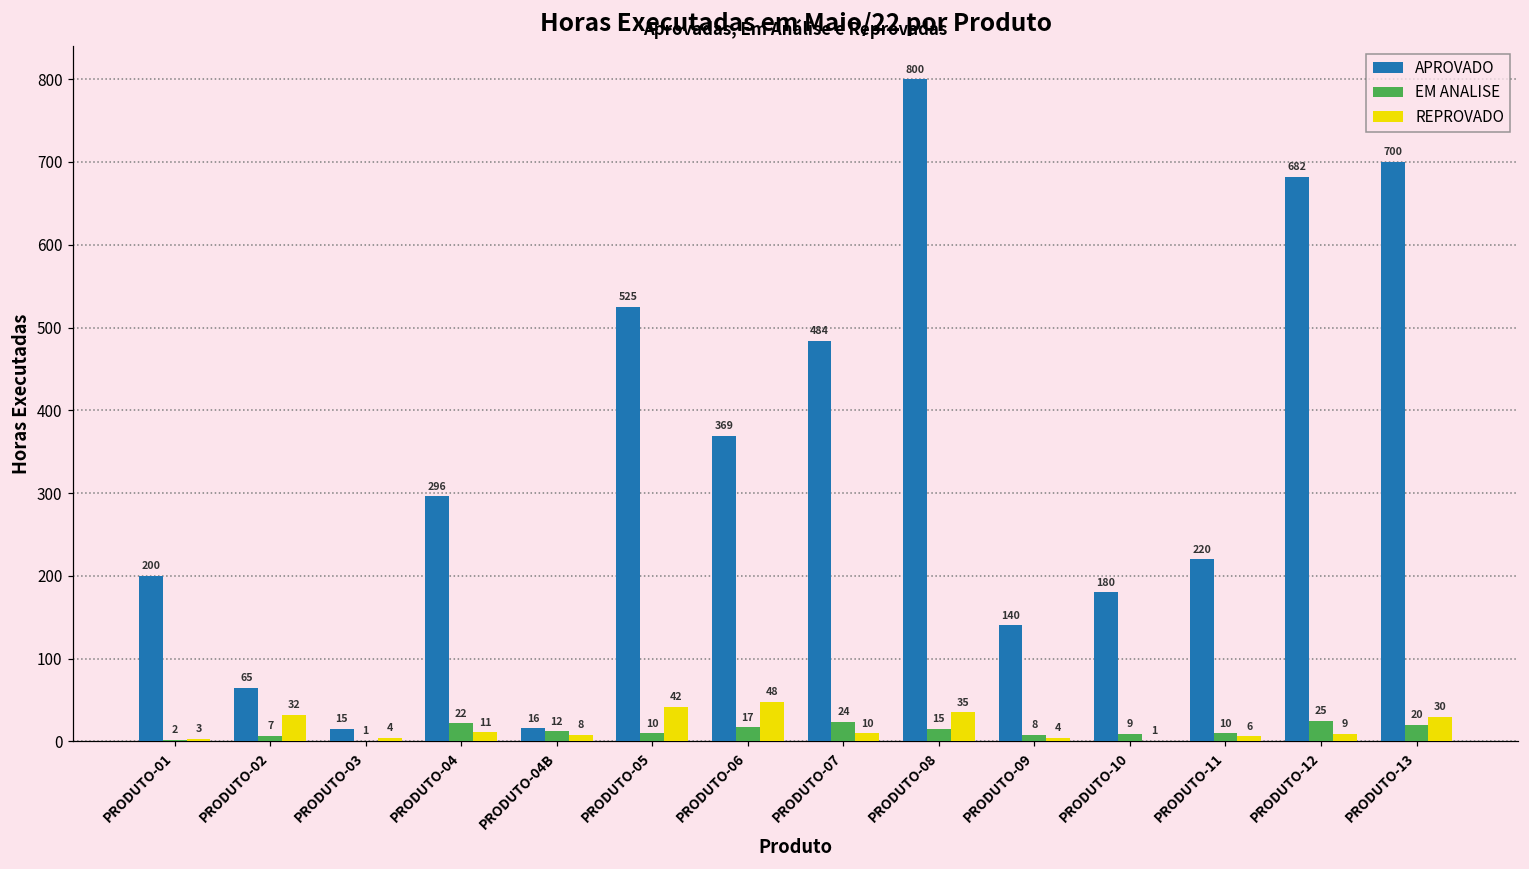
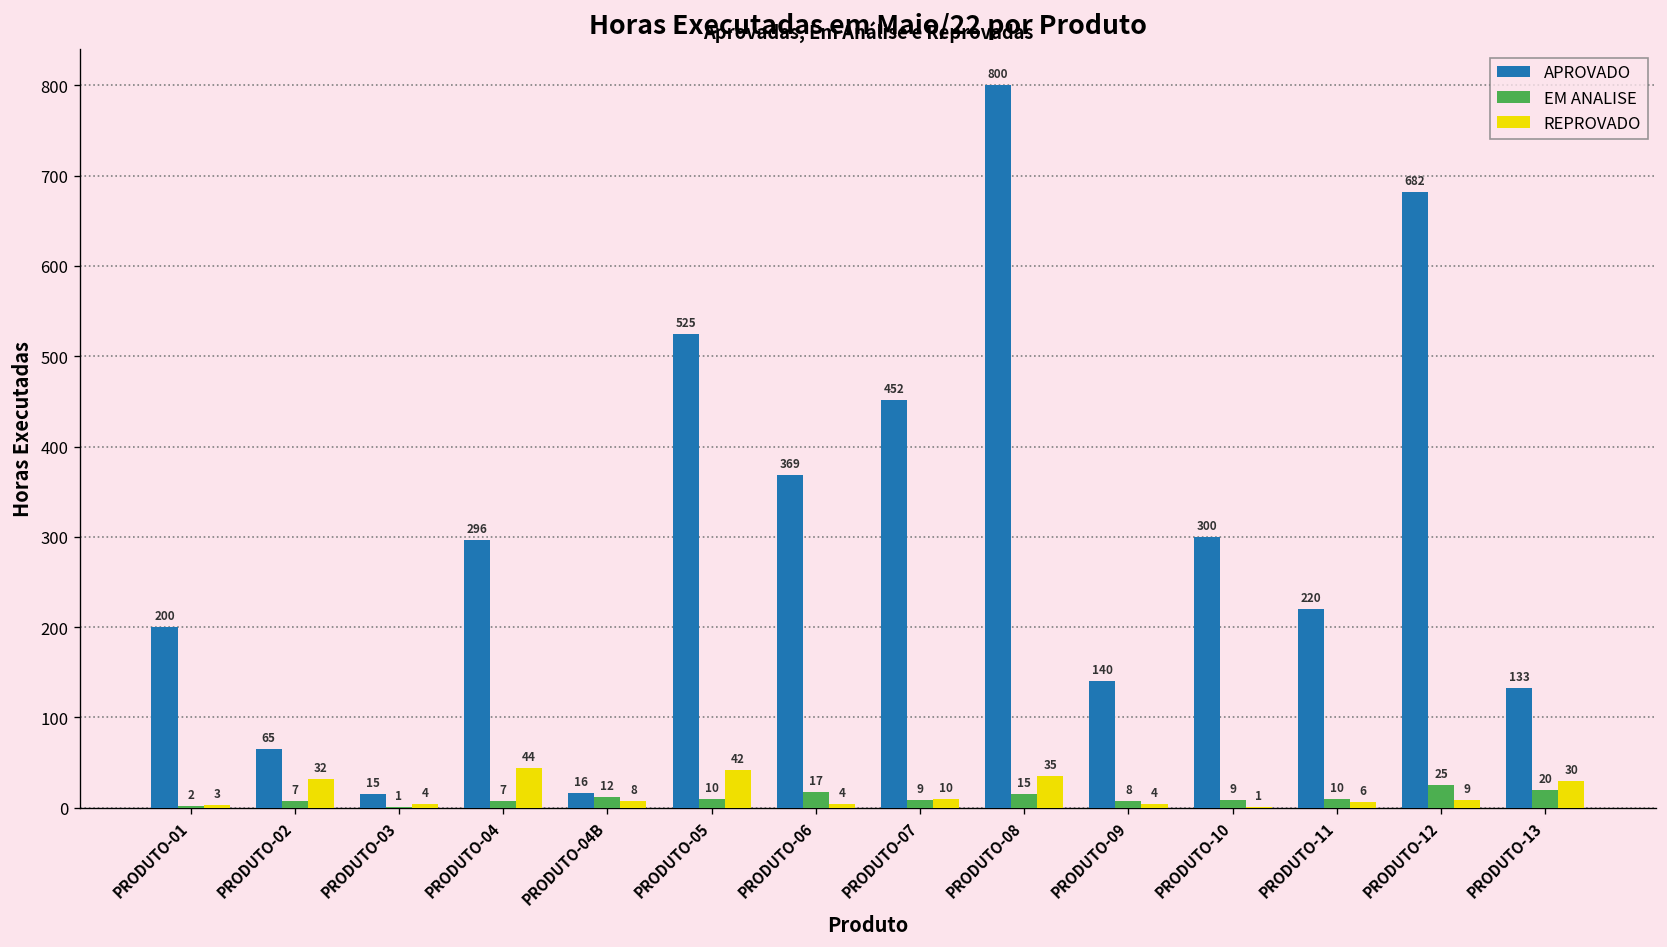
  {
    "APROVADO": {
      "PRODUTO-01": 200,
      "PRODUTO-02": 65,
      "PRODUTO-03": 15,
      "PRODUTO-04": 296,
      "PRODUTO-04B": 16,
      "PRODUTO-05": 525,
      "PRODUTO-06": 369,
-     "PRODUTO-07": 484,
+     "PRODUTO-07": 452,
      "PRODUTO-08": 800,
      "PRODUTO-09": 140,
-     "PRODUTO-10": 180,
+     "PRODUTO-10": 300,
      "PRODUTO-11": 220,
      "PRODUTO-12": 682,
-     "PRODUTO-13": 700
+     "PRODUTO-13": 133
    },
    "EM ANALISE": {
      "PRODUTO-01": 2,
      "PRODUTO-02": 7,
      "PRODUTO-03": 1,
-     "PRODUTO-04": 22,
+     "PRODUTO-04": 7,
      "PRODUTO-04B": 12,
      "PRODUTO-05": 10,
      "PRODUTO-06": 17,
-     "PRODUTO-07": 24,
+     "PRODUTO-07": 9,
      "PRODUTO-08": 15,
      "PRODUTO-09": 8,
      "PRODUTO-10": 9,
      "PRODUTO-11": 10,
      "PRODUTO-12": 25,
      "PRODUTO-13": 20
    },
    "REPROVADO": {
      "PRODUTO-01": 3,
      "PRODUTO-02": 32,
      "PRODUTO-03": 4,
-     "PRODUTO-04": 11,
+     "PRODUTO-04": 44,
      "PRODUTO-04B": 8,
      "PRODUTO-05": 42,
-     "PRODUTO-06": 48,
+     "PRODUTO-06": 4,
      "PRODUTO-07": 10,
      "PRODUTO-08": 35,
      "PRODUTO-09": 4,
      "PRODUTO-10": 1,
      "PRODUTO-11": 6,
      "PRODUTO-12": 9,
      "PRODUTO-13": 30
    }
  }
